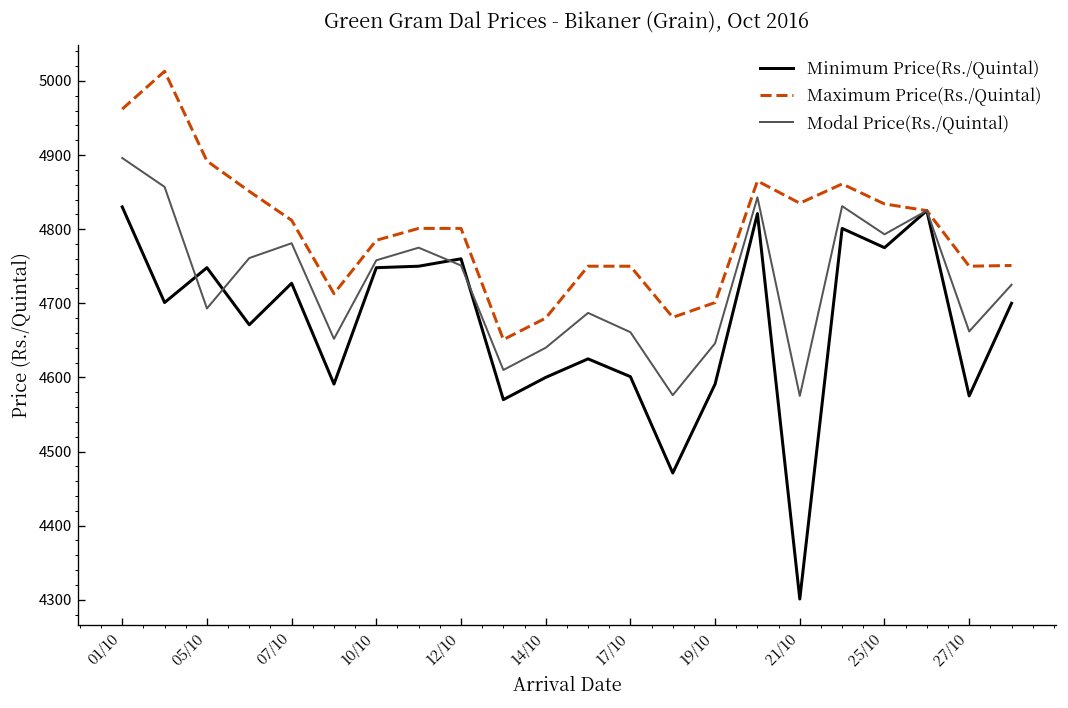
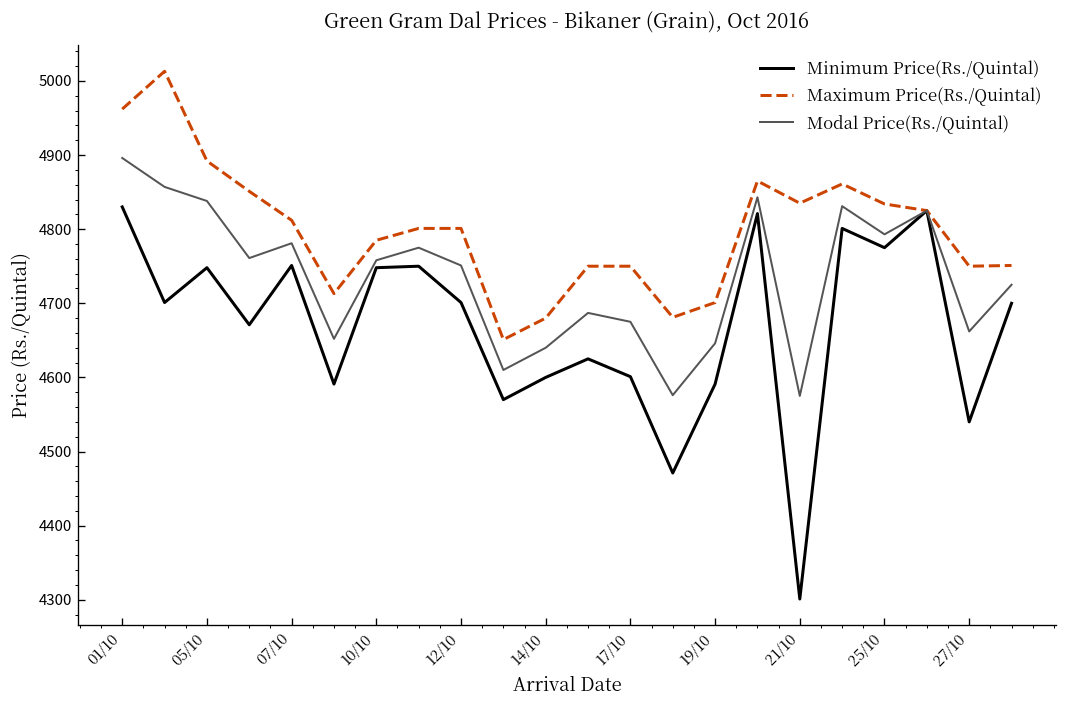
  {
    "Minimum Price(Rs./Quintal)": {
      "01/10": 4830,
      "05/10": 4750,
-     "07/10": 4730,
+     "07/10": 4750,
      "10/10": 4750,
-     "12/10": 4760,
+     "12/10": 4700,
      "14/10": 4600,
      "17/10": 4600,
      "19/10": 4590,
      "21/10": 4300,
      "25/10": 4780,
-     "27/10": 4580
+     "27/10": 4540
    },
    "Maximum Price(Rs./Quintal)": {
      "01/10": 4960,
      "05/10": 4890,
      "07/10": 4810,
      "10/10": 4790,
      "12/10": 4800,
      "14/10": 4680,
      "17/10": 4750,
      "19/10": 4700,
      "21/10": 4840,
      "25/10": 4830,
      "27/10": 4750
    },
    "Modal Price(Rs./Quintal)": {
      "01/10": 4900,
-     "05/10": 4690,
+     "05/10": 4840,
      "07/10": 4780,
      "10/10": 4760,
      "12/10": 4750,
      "14/10": 4640,
-     "17/10": 4660,
+     "17/10": 4680,
      "19/10": 4650,
      "21/10": 4580,
      "25/10": 4790,
      "27/10": 4660
    }
  }
